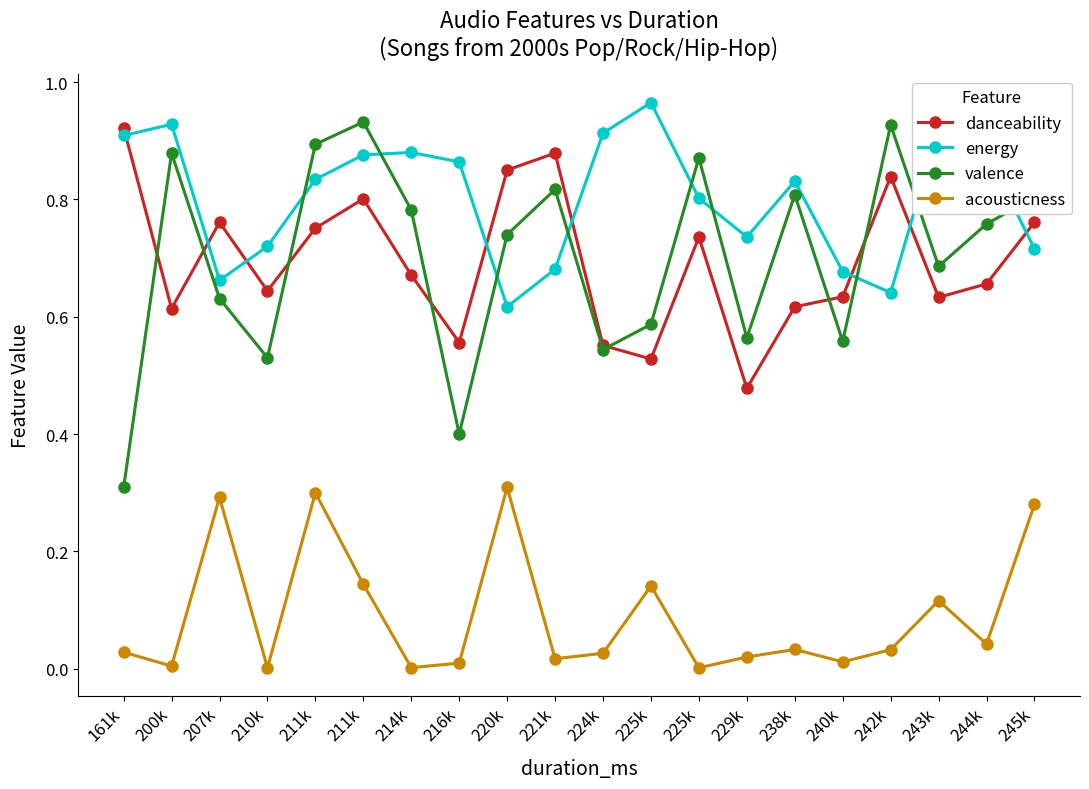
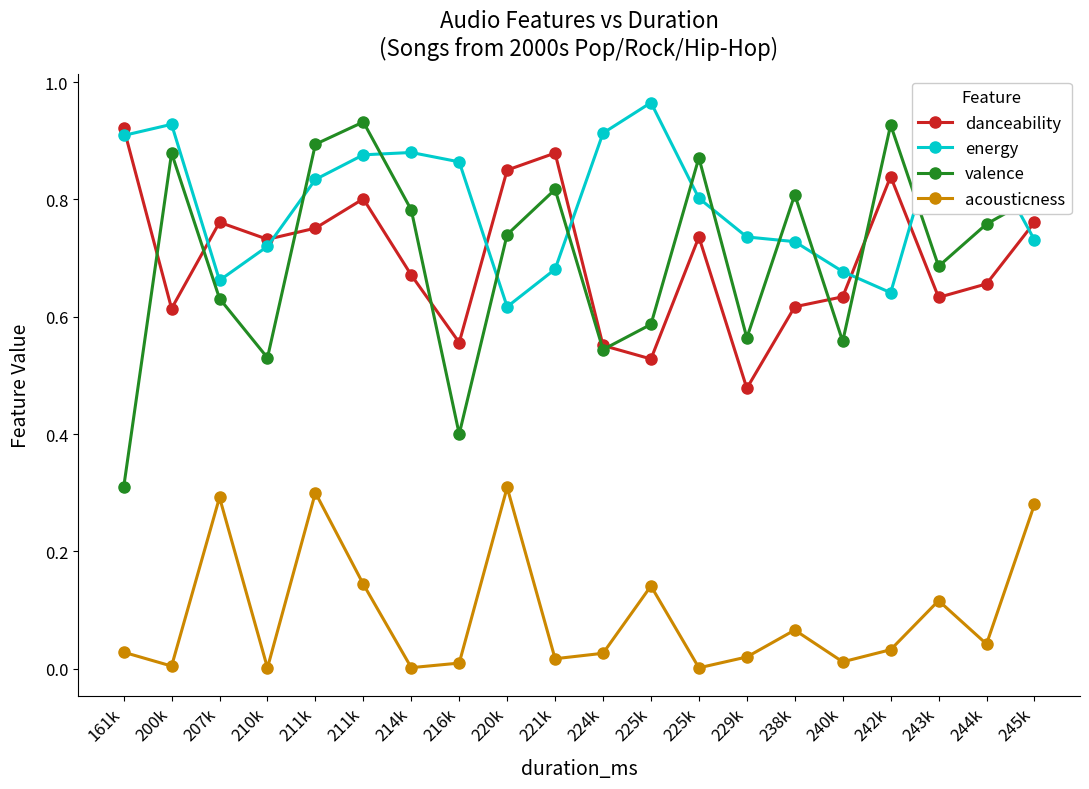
  {
    "danceability": {
      "161k": 0.92,
      "200k": 0.61,
      "207k": 0.76,
-     "210k": 0.64,
+     "210k": 0.73,
      "214k": 0.67,
      "216k": 0.56,
      "220k": 0.85,
      "221k": 0.88,
      "224k": 0.55,
      "229k": 0.48,
      "238k": 0.62,
      "240k": 0.63,
      "242k": 0.84,
      "243k": 0.63,
      "244k": 0.66,
      "245k": 0.76
    },
    "energy": {
      "161k": 0.91,
      "200k": 0.93,
      "207k": 0.66,
      "210k": 0.72,
      "214k": 0.88,
      "216k": 0.86,
      "220k": 0.62,
      "221k": 0.68,
      "224k": 0.91,
      "229k": 0.74,
-     "238k": 0.83,
+     "238k": 0.73,
      "240k": 0.68,
      "242k": 0.64,
-     "245k": 0.72
+     "245k": 0.73
    },
    "valence": {
      "161k": 0.31,
      "200k": 0.88,
      "207k": 0.63,
      "210k": 0.53,
      "214k": 0.78,
      "216k": 0.40,
      "220k": 0.74,
      "221k": 0.82,
      "224k": 0.54,
      "229k": 0.56,
      "238k": 0.81,
      "240k": 0.56,
      "242k": 0.93,
      "243k": 0.69,
      "244k": 0.76
    },
    "acousticness": {
      "161k": 0.03,
      "200k": 0.00,
      "207k": 0.29,
      "210k": 0.00,
      "214k": 0.00,
      "216k": 0.01,
      "220k": 0.31,
      "221k": 0.02,
      "224k": 0.03,
      "229k": 0.02,
-     "238k": 0.03,
+     "238k": 0.07,
      "240k": 0.01,
      "242k": 0.03,
      "243k": 0.12,
      "244k": 0.04,
      "245k": 0.28
    }
  }
